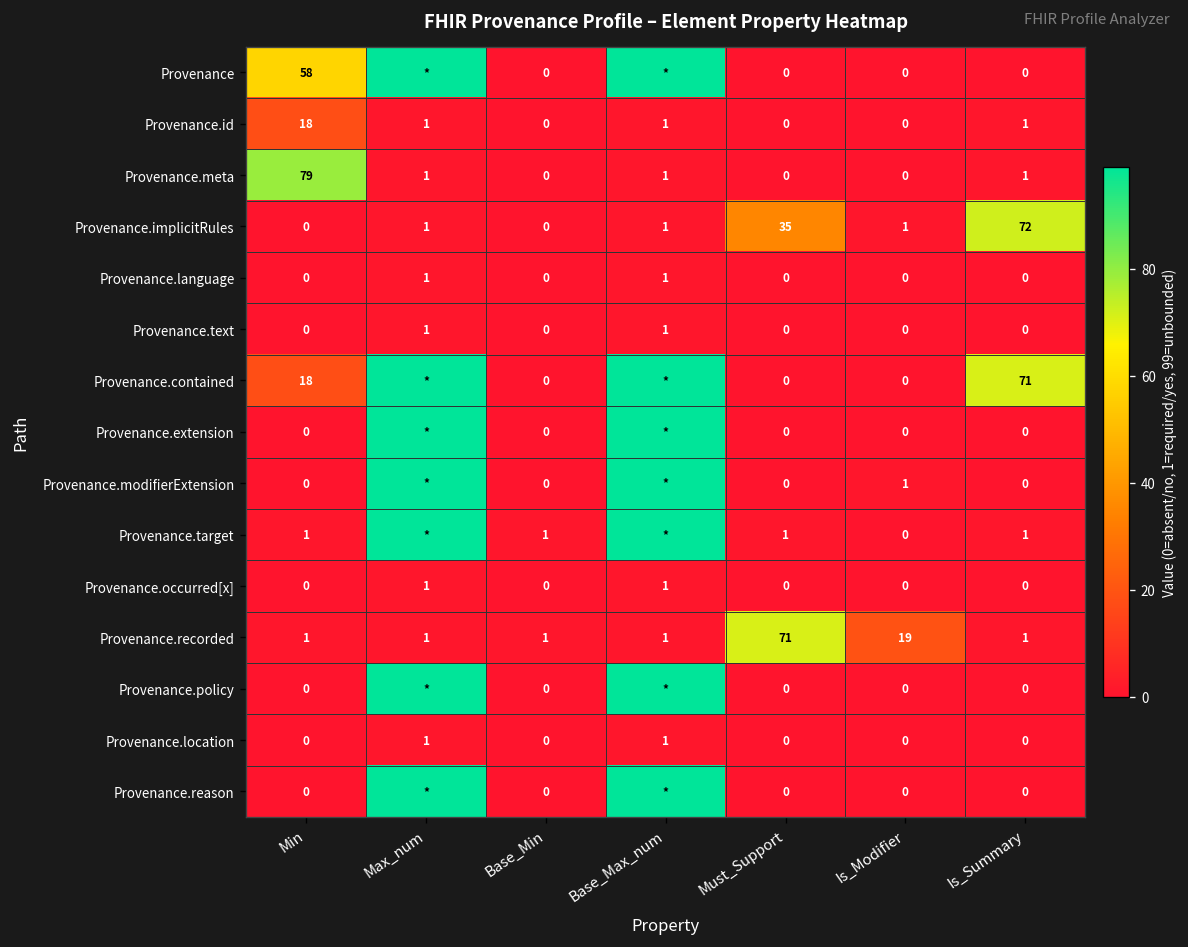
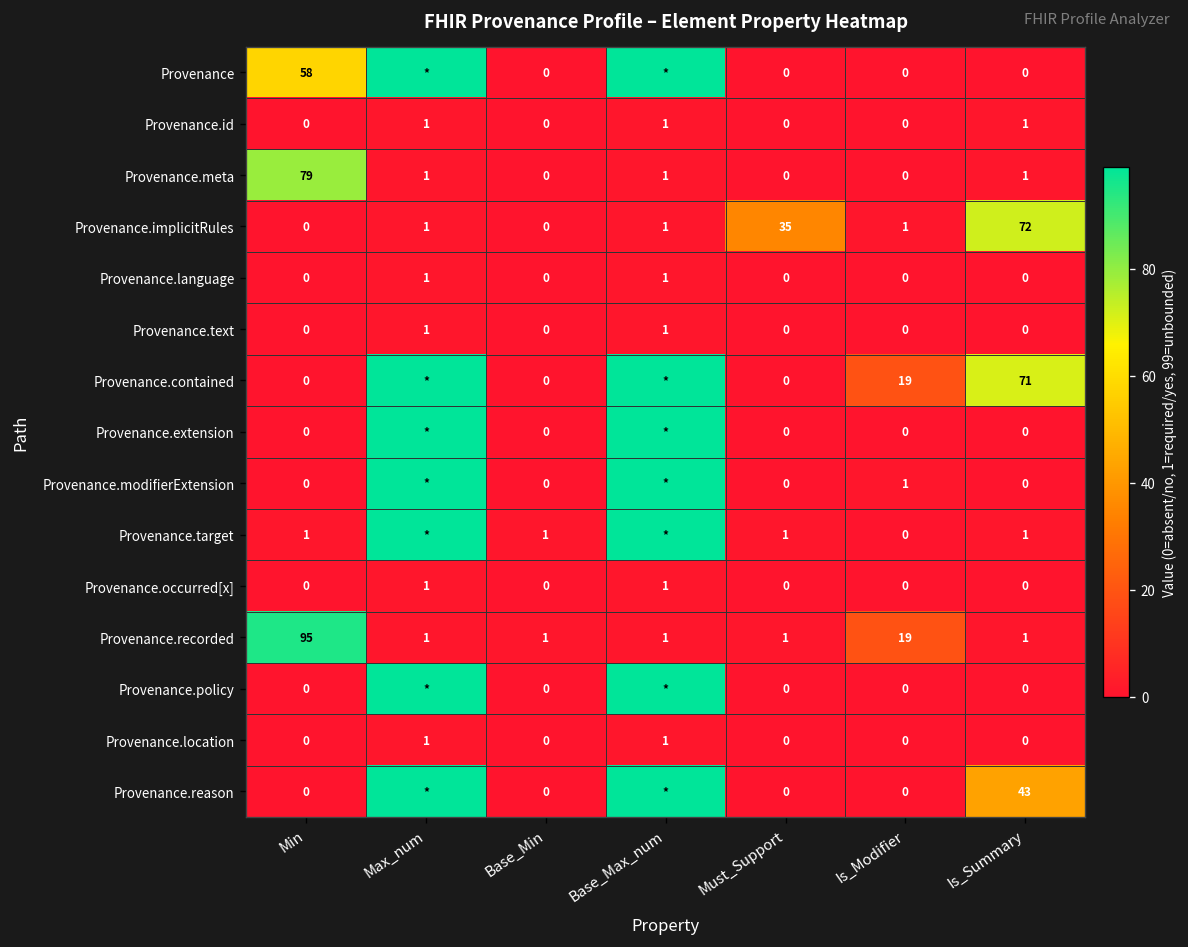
  {
    "Provenance": {
      "Min": 58,
      "Base_Min": 0,
      "Must_Support": 0,
      "Is_Modifier": 0,
      "Is_Summary": 0
    },
    "Provenance.id": {
-     "Min": 18,
+     "Min": 0,
      "Max_num": 1,
      "Base_Min": 0,
      "Base_Max_num": 1,
      "Must_Support": 0,
      "Is_Modifier": 0,
      "Is_Summary": 1
    },
    "Provenance.meta": {
      "Min": 79,
      "Max_num": 1,
      "Base_Min": 0,
      "Base_Max_num": 1,
      "Must_Support": 0,
      "Is_Modifier": 0,
      "Is_Summary": 1
    },
    "Provenance.implicitRules": {
      "Min": 0,
      "Max_num": 1,
      "Base_Min": 0,
      "Base_Max_num": 1,
      "Must_Support": 35,
      "Is_Modifier": 1,
      "Is_Summary": 72
    },
    "Provenance.language": {
      "Min": 0,
      "Max_num": 1,
      "Base_Min": 0,
      "Base_Max_num": 1,
      "Must_Support": 0,
      "Is_Modifier": 0,
      "Is_Summary": 0
    },
    "Provenance.text": {
      "Min": 0,
      "Max_num": 1,
      "Base_Min": 0,
      "Base_Max_num": 1,
      "Must_Support": 0,
      "Is_Modifier": 0,
      "Is_Summary": 0
    },
    "Provenance.contained": {
-     "Min": 18,
+     "Min": 0,
      "Base_Min": 0,
      "Must_Support": 0,
-     "Is_Modifier": 0,
+     "Is_Modifier": 19,
      "Is_Summary": 71
    },
    "Provenance.extension": {
      "Min": 0,
      "Base_Min": 0,
      "Must_Support": 0,
      "Is_Modifier": 0,
      "Is_Summary": 0
    },
    "Provenance.modifierExtension": {
      "Min": 0,
      "Base_Min": 0,
      "Must_Support": 0,
      "Is_Modifier": 1,
      "Is_Summary": 0
    },
    "Provenance.target": {
      "Min": 1,
      "Base_Min": 1,
      "Must_Support": 1,
      "Is_Modifier": 0,
      "Is_Summary": 1
    },
    "Provenance.occurred[x]": {
      "Min": 0,
      "Max_num": 1,
      "Base_Min": 0,
      "Base_Max_num": 1,
      "Must_Support": 0,
      "Is_Modifier": 0,
      "Is_Summary": 0
    },
    "Provenance.recorded": {
-     "Min": 1,
+     "Min": 95,
      "Max_num": 1,
      "Base_Min": 1,
      "Base_Max_num": 1,
-     "Must_Support": 71,
+     "Must_Support": 1,
      "Is_Modifier": 19,
      "Is_Summary": 1
    },
    "Provenance.policy": {
      "Min": 0,
      "Base_Min": 0,
      "Must_Support": 0,
      "Is_Modifier": 0,
      "Is_Summary": 0
    },
    "Provenance.location": {
      "Min": 0,
      "Max_num": 1,
      "Base_Min": 0,
      "Base_Max_num": 1,
      "Must_Support": 0,
      "Is_Modifier": 0,
      "Is_Summary": 0
    },
    "Provenance.reason": {
      "Min": 0,
      "Base_Min": 0,
      "Must_Support": 0,
      "Is_Modifier": 0,
-     "Is_Summary": 0
+     "Is_Summary": 43
    }
  }
